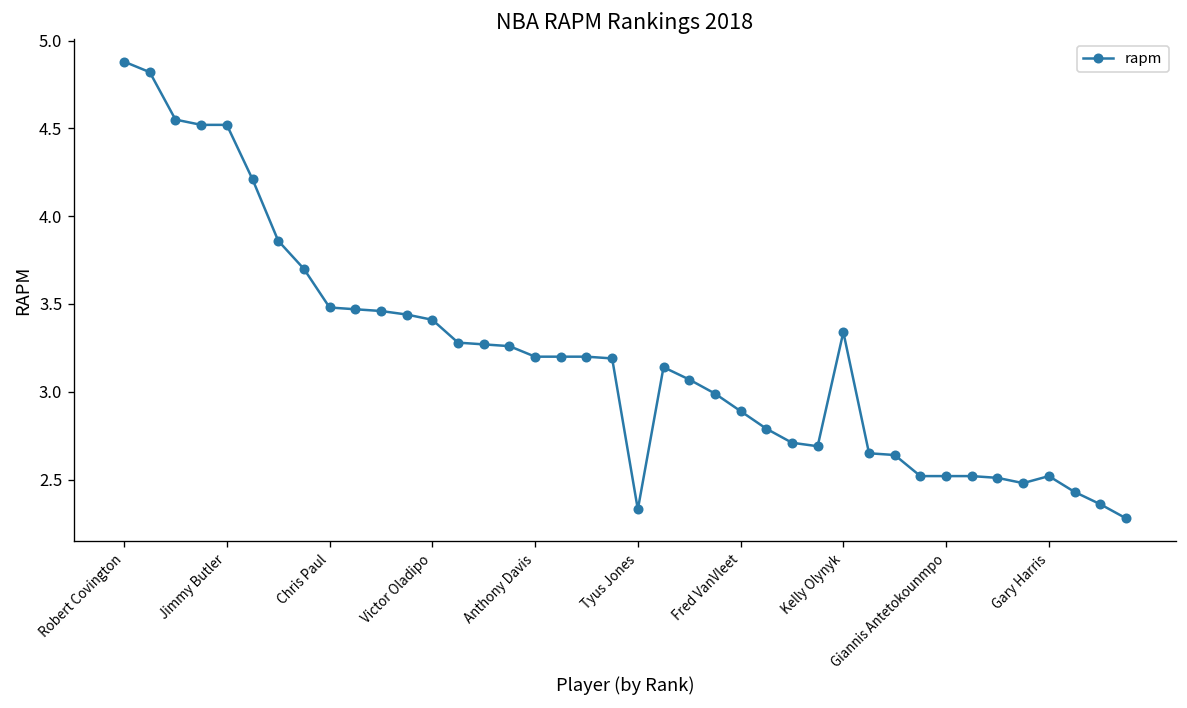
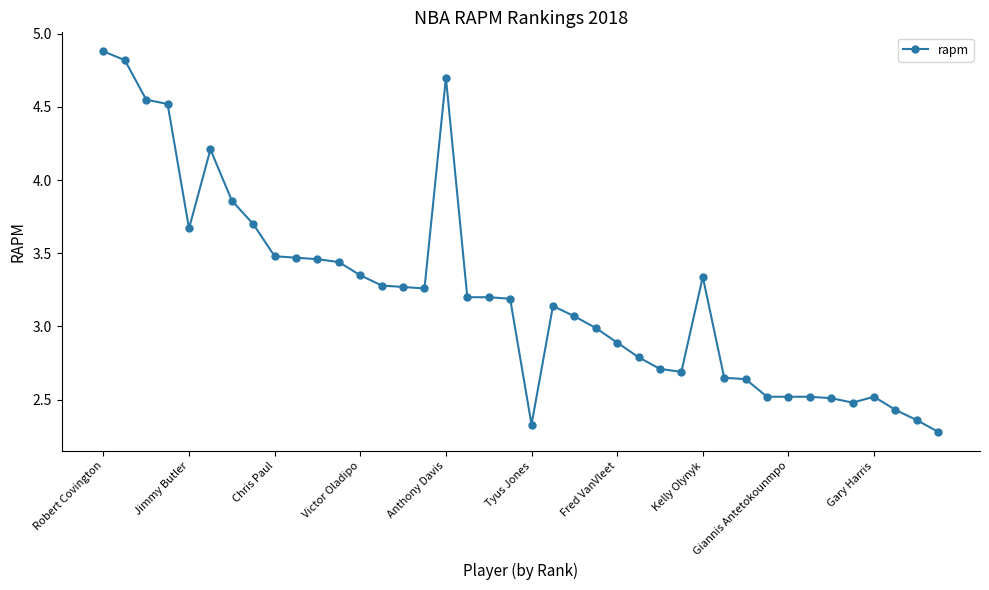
  {
    "Robert Covington": 4.88,
-   "Jimmy Butler": 4.52,
+   "Jimmy Butler": 3.67,
    "Chris Paul": 3.48,
-   "Victor Oladipo": 3.41,
-   "Anthony Davis": 3.2,
+   "Victor Oladipo": 3.35,
+   "Anthony Davis": 4.7,
    "Tyus Jones": 2.33,
    "Fred VanVleet": 2.89,
    "Kelly Olynyk": 3.34,
    "Giannis Antetokounmpo": 2.52,
    "Gary Harris": 2.52
  }
